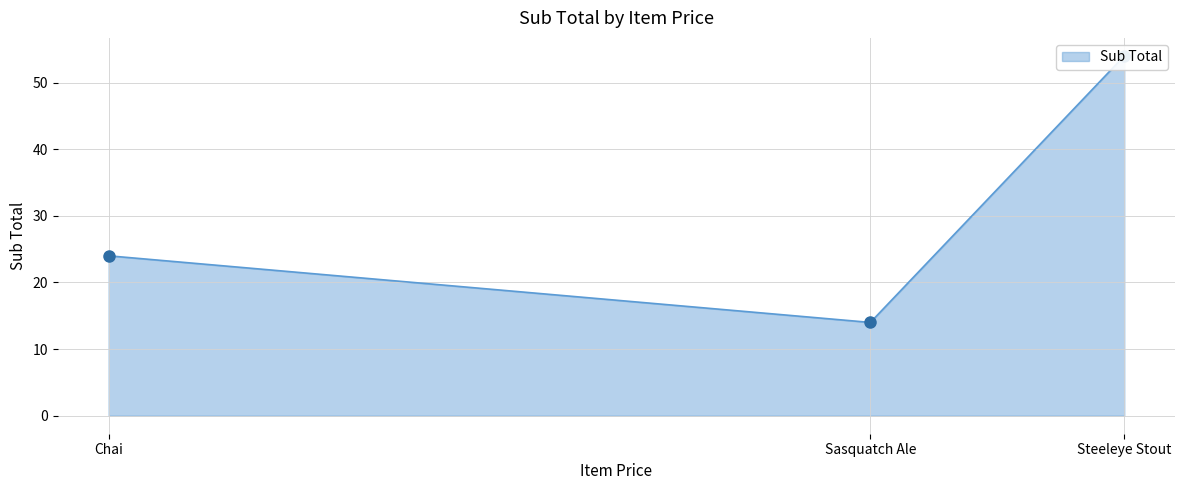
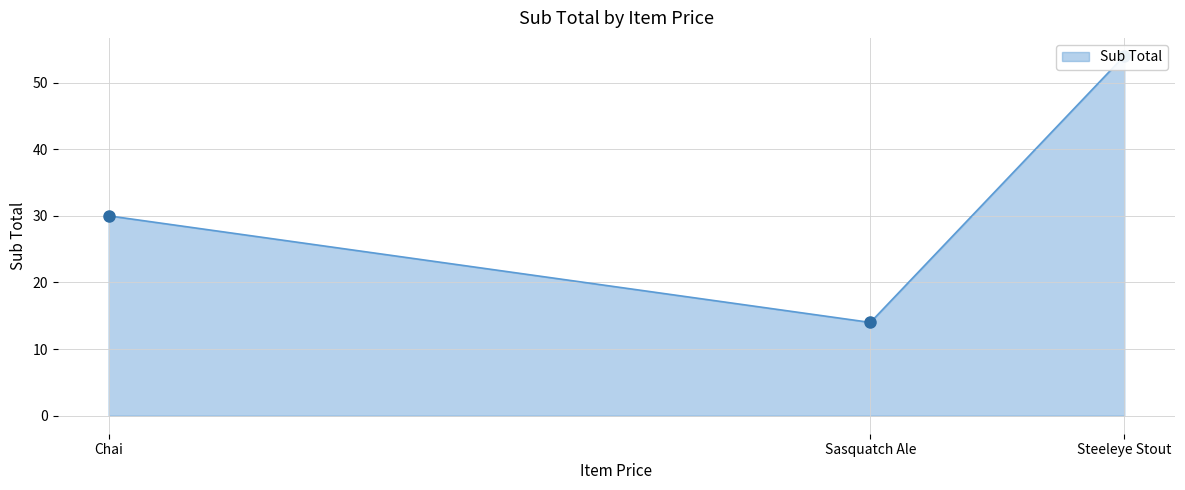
  {
-   "Chai": 24,
+   "Chai": 30,
    "Sasquatch Ale": 14
  }
